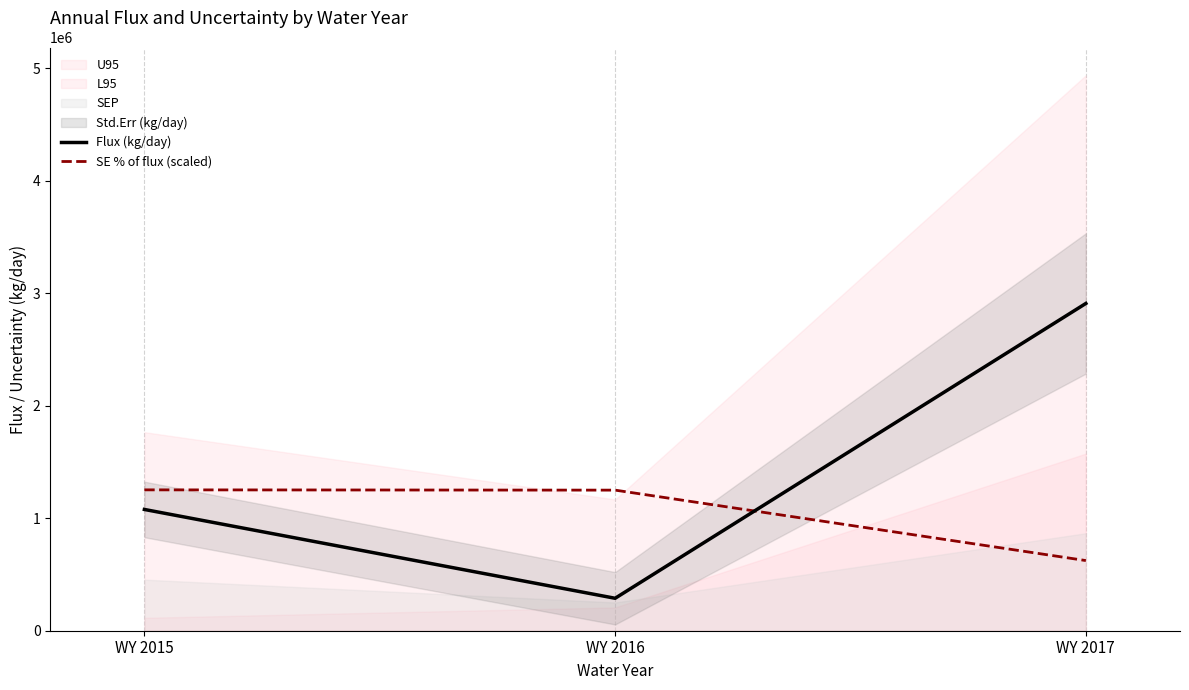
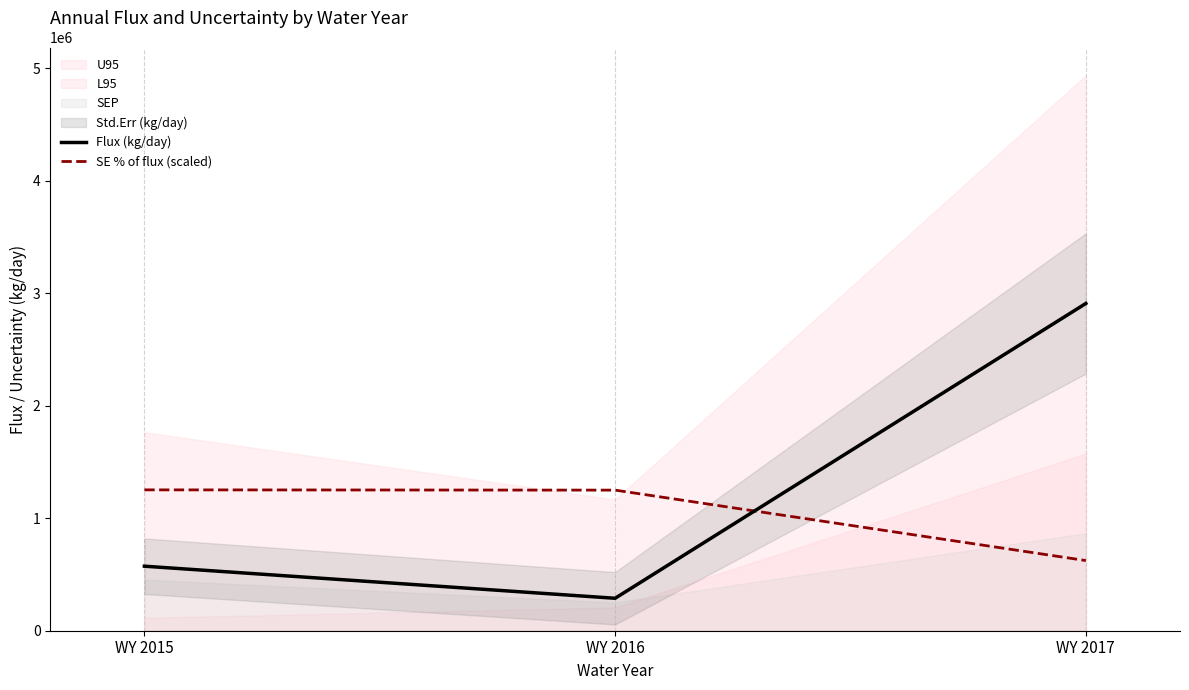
  {
    "Flux (kg/day)": {
-     "WY 2015": 1080000,
+     "WY 2015": 570000,
      "WY 2016": 290000,
      "WY 2017": 2910000
    },
    "SE % of flux (scaled)": {
      "WY 2015": 1250000,
      "WY 2016": 1250000,
      "WY 2017": 620000
    }
  }
